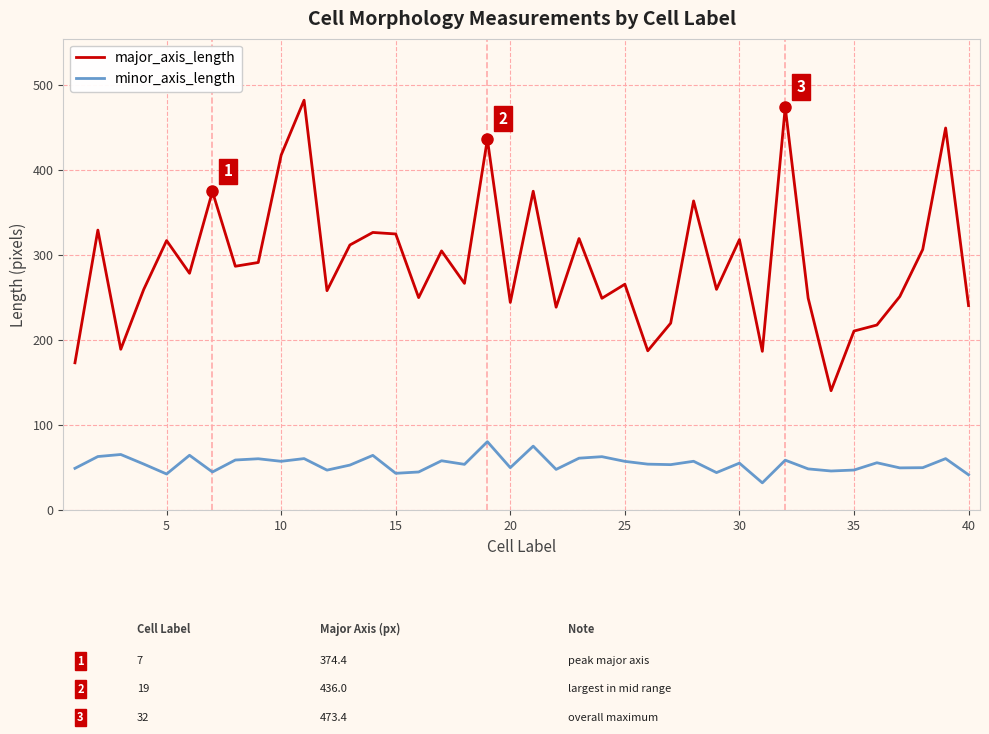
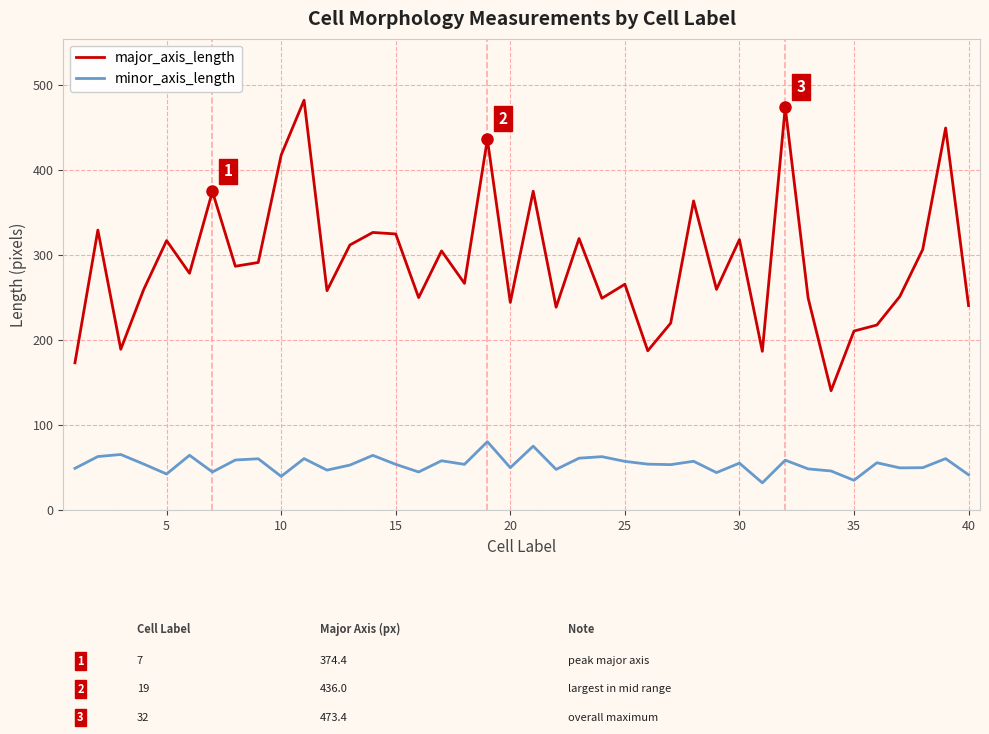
  {
    "minor_axis_length": {
      "5": 40,
-     "10": 60,
-     "15": 40,
+     "10": 40,
+     "15": 50,
      "20": 50,
      "25": 60,
      "30": 60,
-     "35": 50,
+     "35": 40,
      "40": 40
    }
  }
